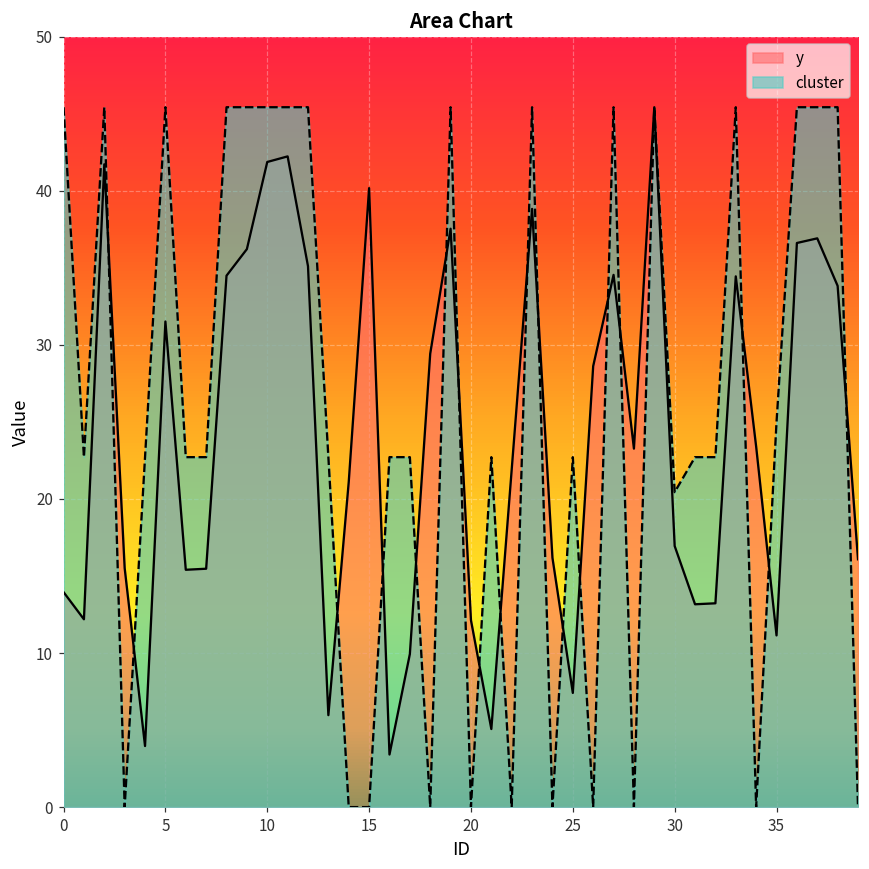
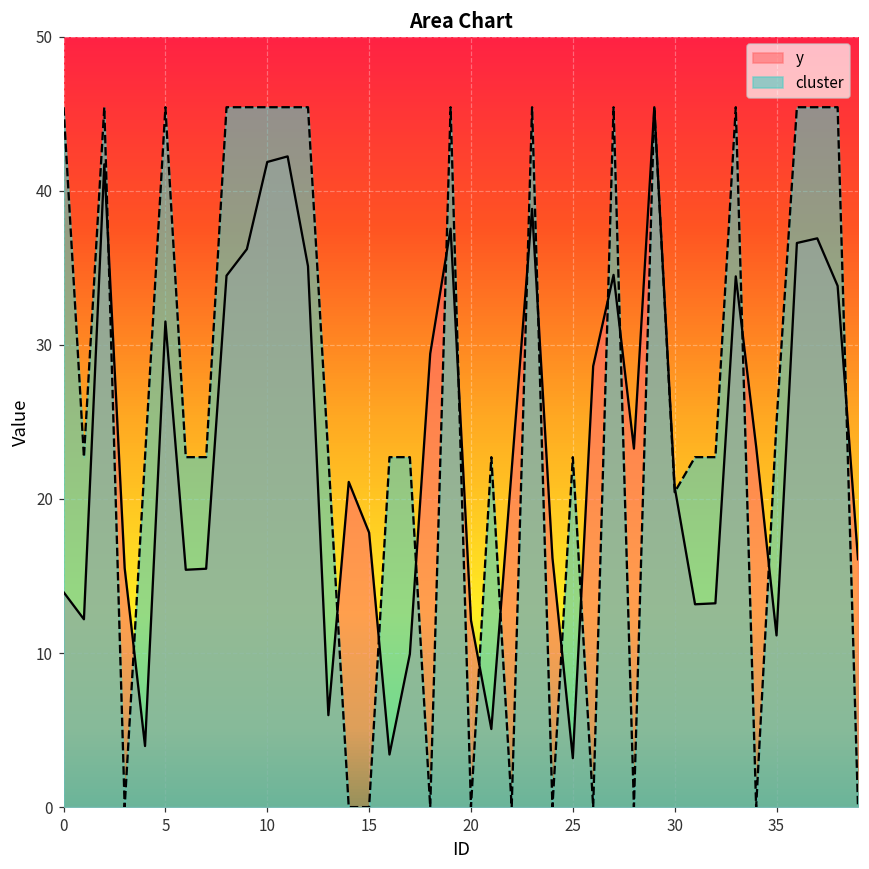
  {
    "y": {
      "0": 14.0,
      "5": 31.5,
      "10": 41.9,
-     "15": 40.2,
+     "15": 17.8,
      "20": 12.1,
-     "25": 7.4,
-     "30": 16.9,
+     "25": 3.2,
+     "30": 20.8,
      "35": 11.1
    },
    "cluster": {
      "0": 45.4,
      "5": 45.4,
      "10": 45.4,
      "15": 0.0,
      "20": 0.0,
      "25": 22.7,
      "30": 20.4,
      "35": 25.0
    }
  }
